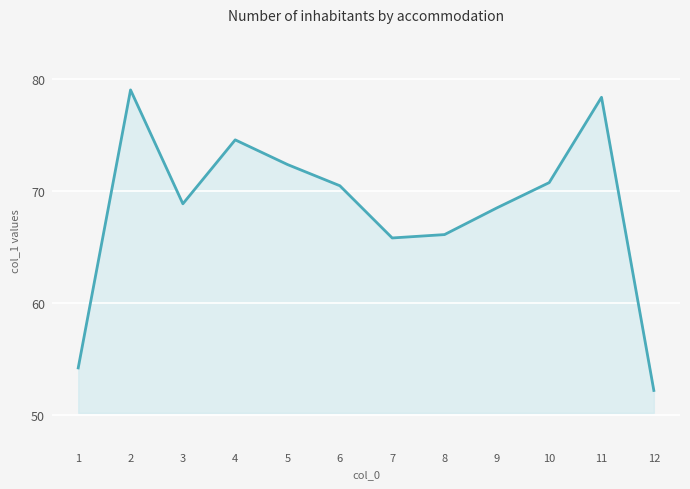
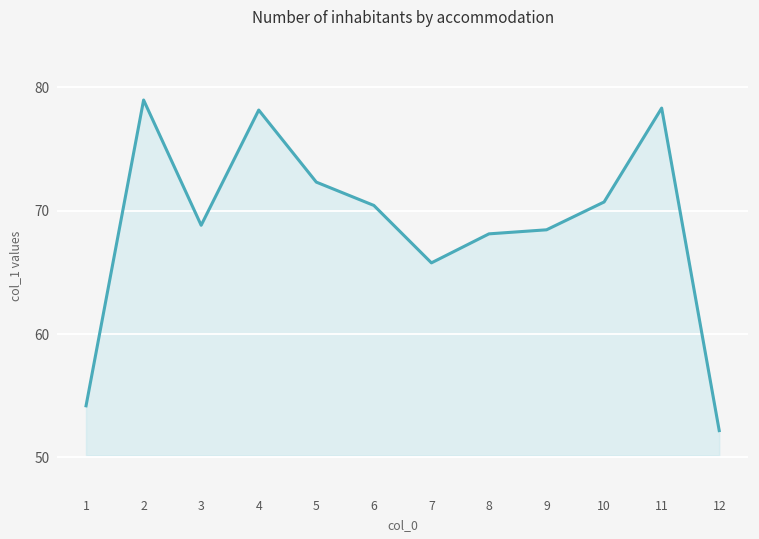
  {
    "1": 54.2,
    "2": 79.0,
    "3": 68.8,
-   "4": 74.5,
+   "4": 78.2,
    "5": 72.3,
    "6": 70.4,
    "7": 65.8,
-   "8": 66.1,
+   "8": 68.1,
    "9": 68.5,
    "10": 70.7,
    "11": 78.3,
    "12": 52.2
  }
